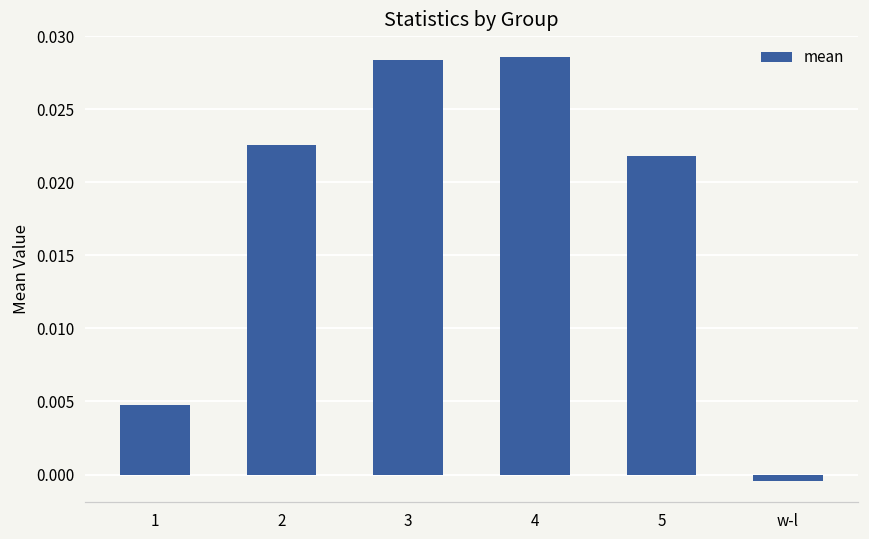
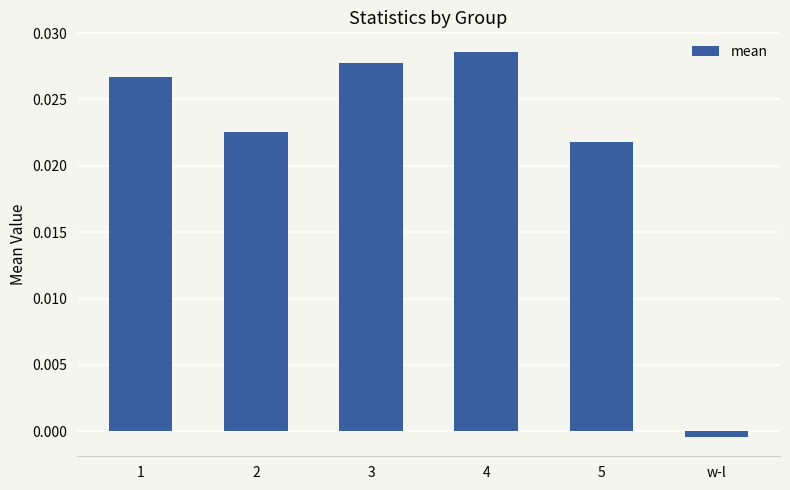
  {
-   "1": 0.0047,
+   "1": 0.0267,
    "2": 0.0226,
-   "3": 0.0284,
+   "3": 0.0278,
    "4": 0.0286,
    "5": 0.0218,
    "w-l": -0.0004
  }
